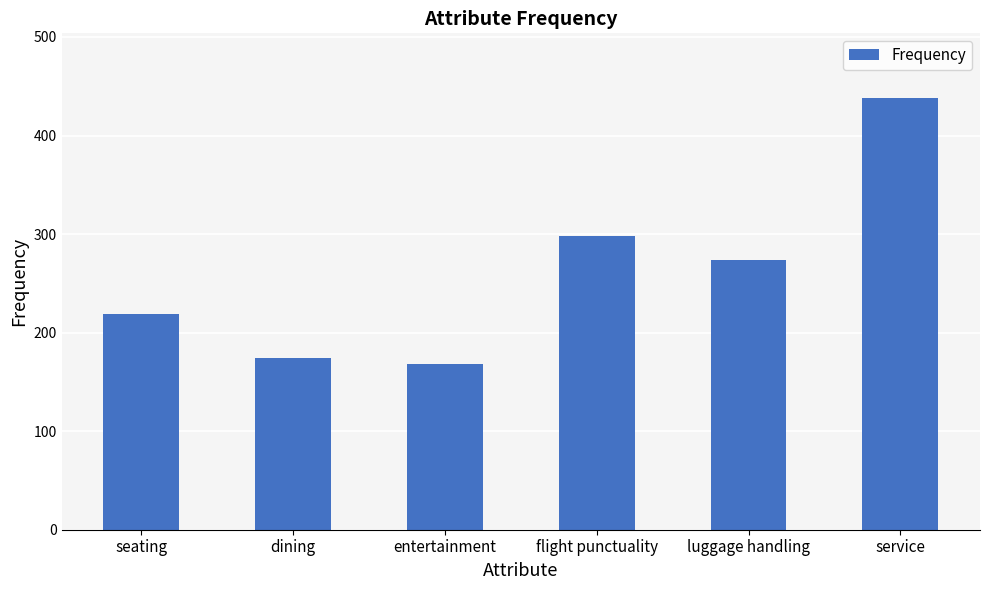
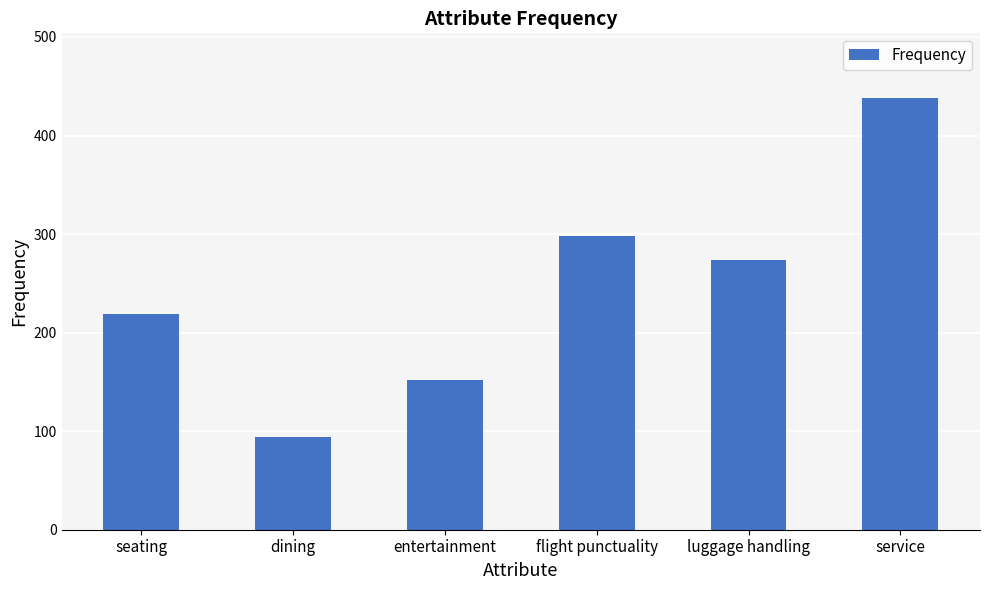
  {
    "seating": 220,
-   "dining": 170,
-   "entertainment": 170,
+   "dining": 90,
+   "entertainment": 150,
    "flight punctuality": 300,
    "luggage handling": 270,
    "service": 440
  }
